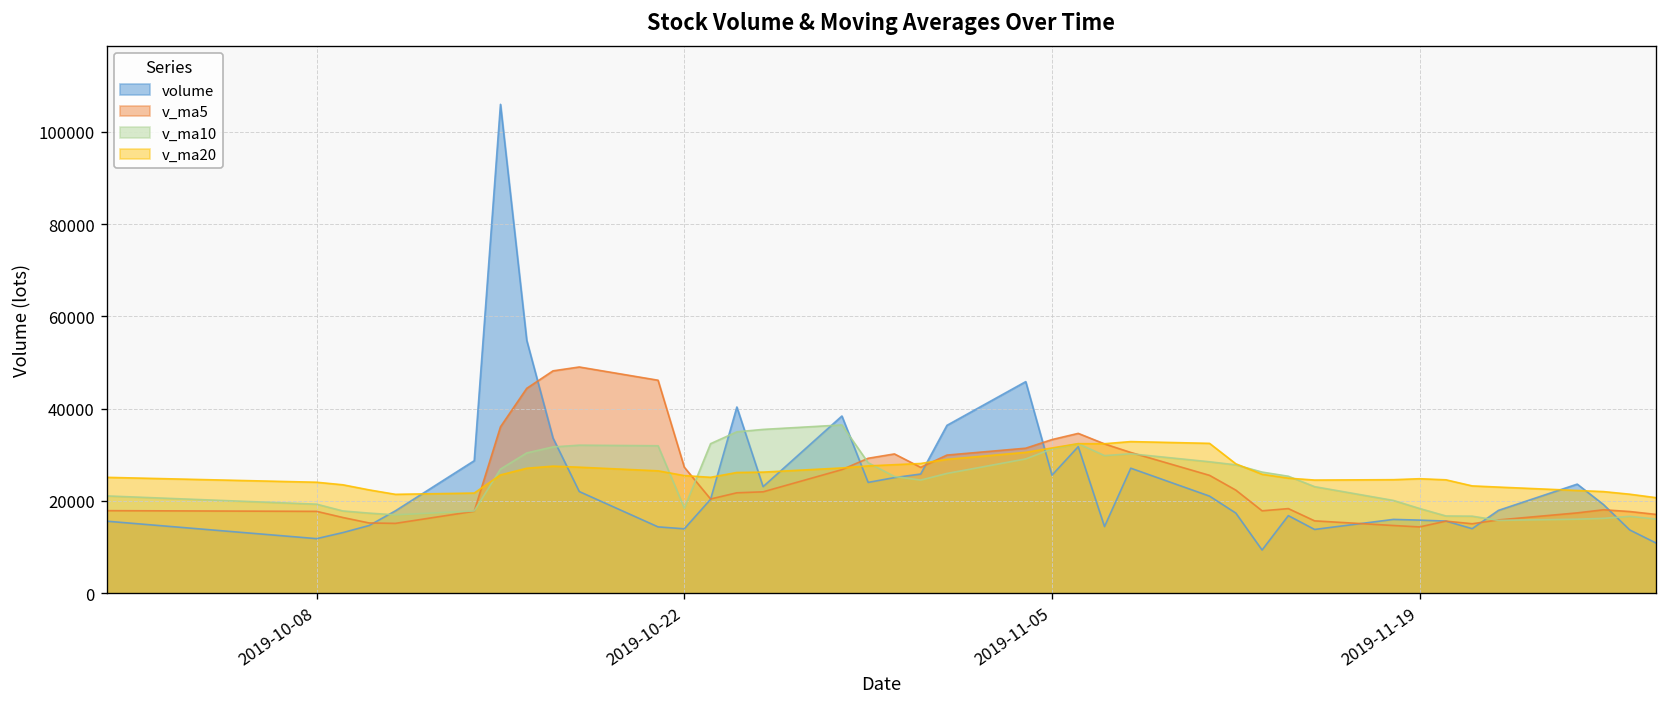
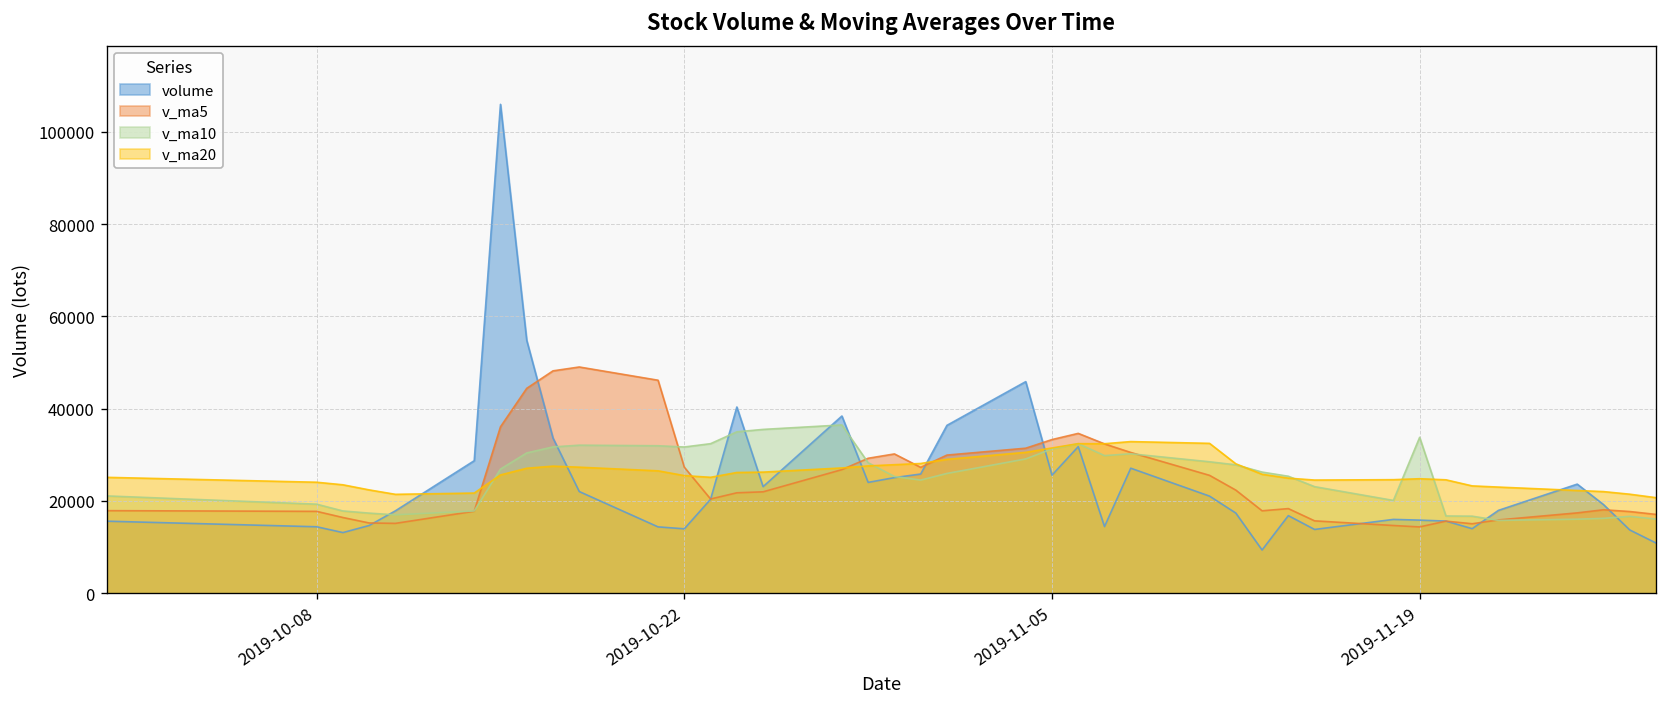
  {
    "volume": {
-     "2019-10-08": 12000,
+     "2019-10-08": 14000,
      "2019-10-22": 14000,
      "2019-11-05": 26000,
      "2019-11-19": 16000
    },
    "v_ma10": {
      "2019-10-08": 19000,
-     "2019-10-22": 18000,
-     "2019-11-19": 18000
+     "2019-10-22": 32000,
+     "2019-11-19": 34000
    }
  }
